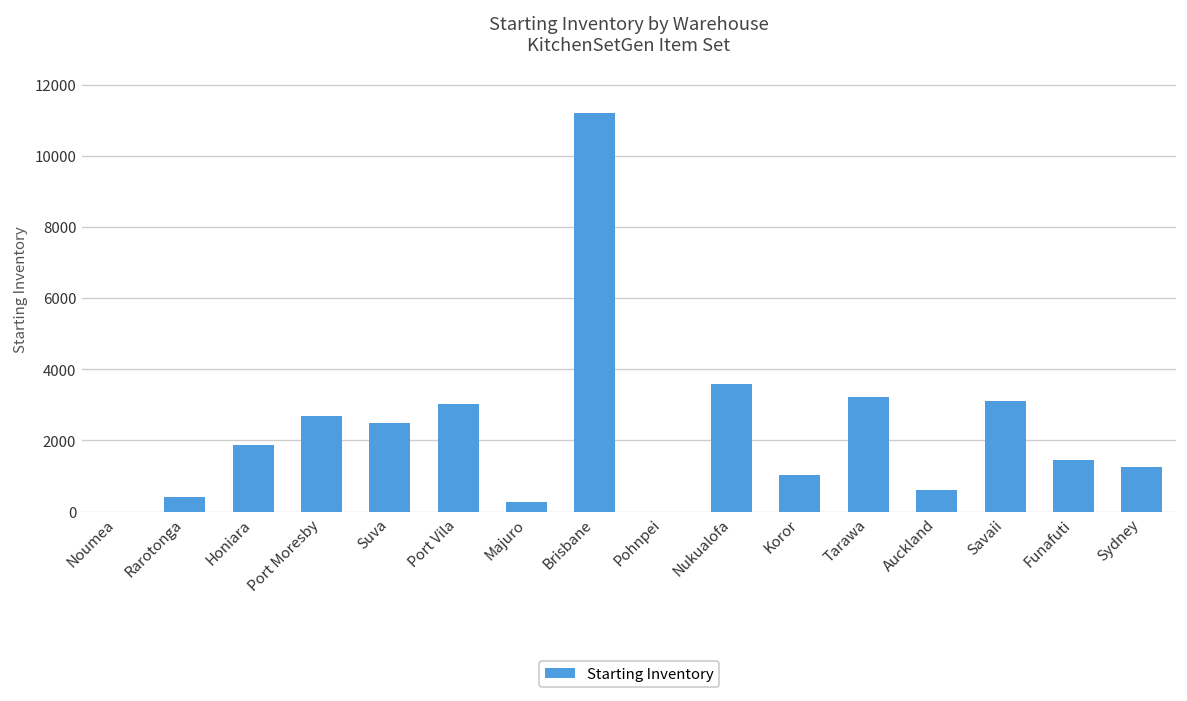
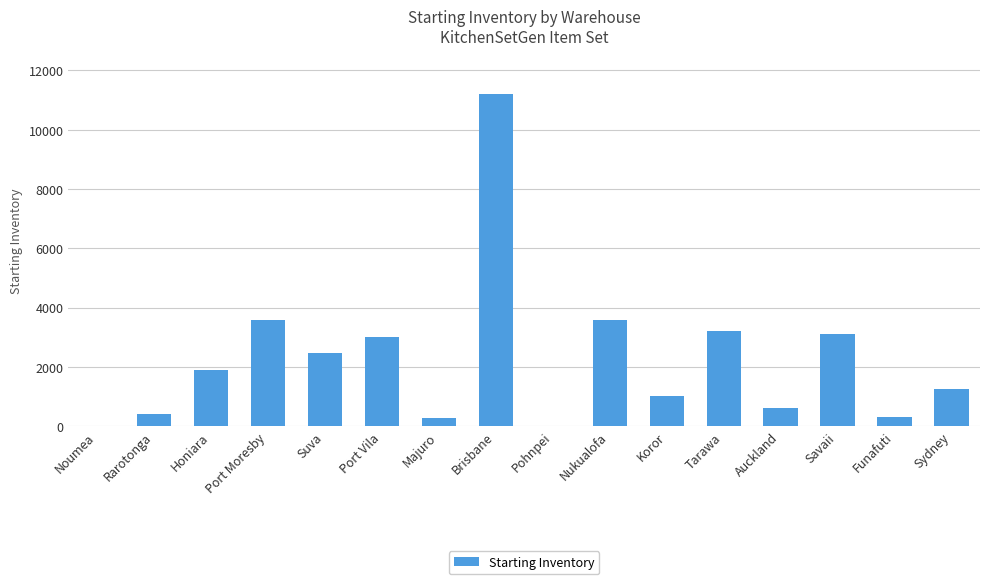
  {
    "Noumea": 0,
    "Rarotonga": 400,
    "Honiara": 1900,
-   "Port Moresby": 2700,
+   "Port Moresby": 3600,
    "Suva": 2500,
    "Port Vila": 3000,
    "Majuro": 300,
    "Brisbane": 11200,
    "Pohnpei": 0,
    "Nukualofa": 3600,
    "Koror": 1000,
    "Tarawa": 3200,
    "Auckland": 600,
    "Savaii": 3100,
-   "Funafuti": 1500,
+   "Funafuti": 300,
    "Sydney": 1200
  }
